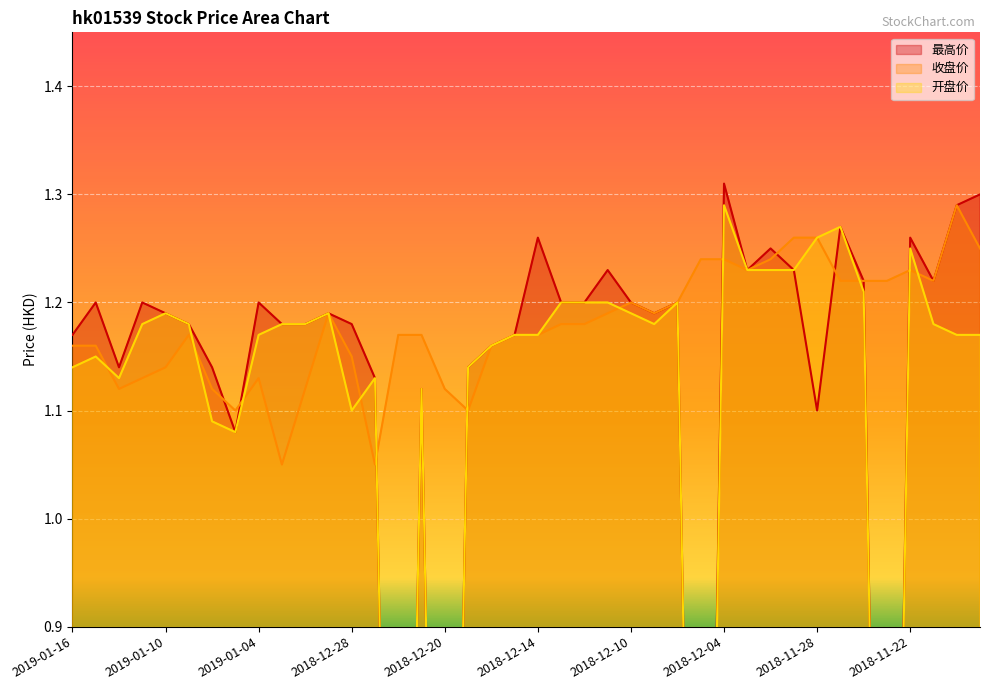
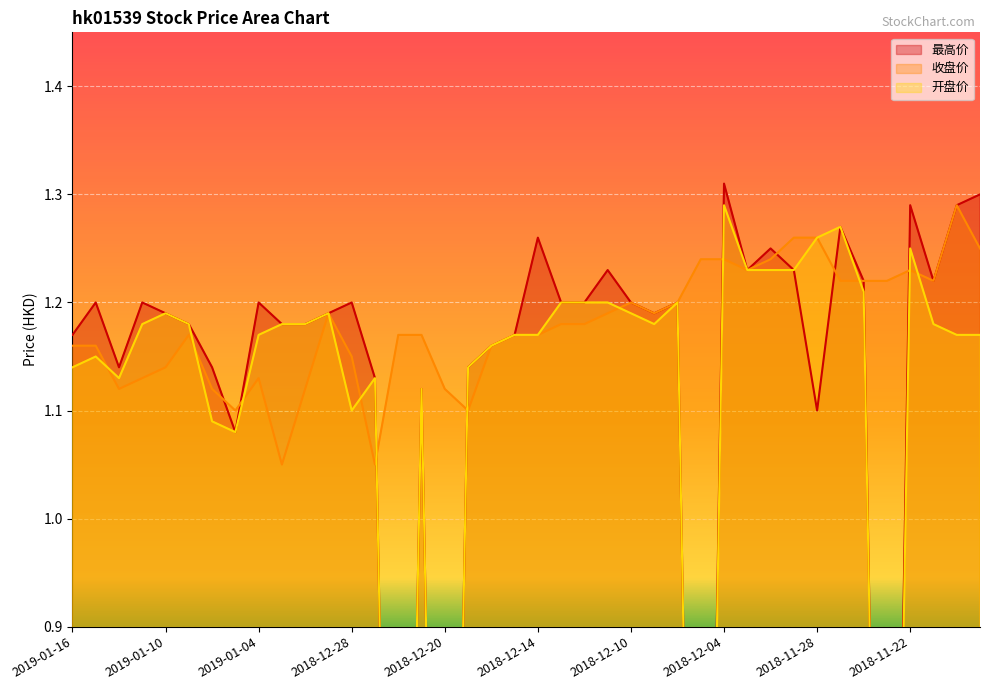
  {
    "最高价": {
      "2019-01-16": 1.17,
      "2019-01-04": 1.20,
-     "2018-12-28": 1.18,
+     "2018-12-28": 1.20,
      "2018-12-14": 1.26,
      "2018-12-04": 1.31,
      "2018-11-28": 1.10,
-     "2018-11-22": 1.26
+     "2018-11-22": 1.29
    }
  }
